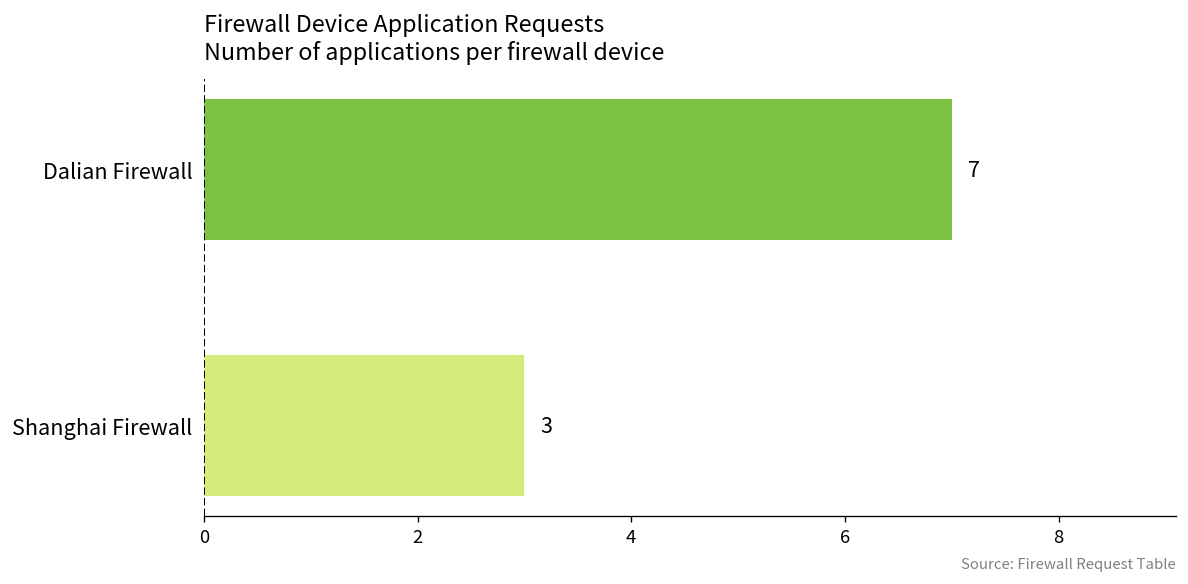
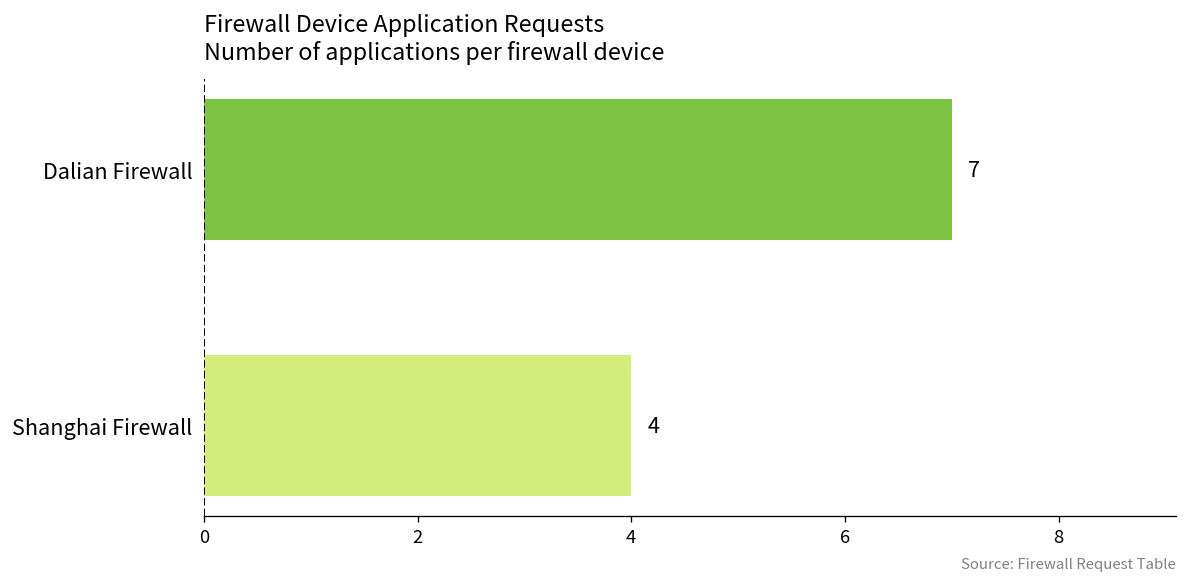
  {
    "Dalian Firewall": 7,
-   "Shanghai Firewall": 3
+   "Shanghai Firewall": 4
  }
